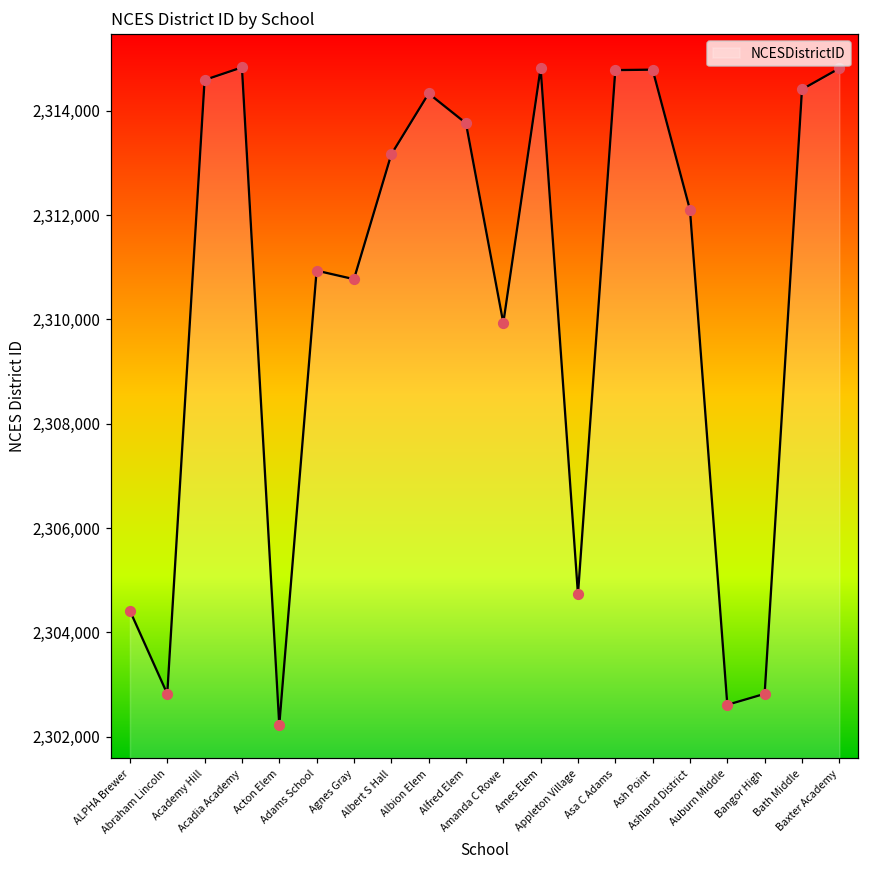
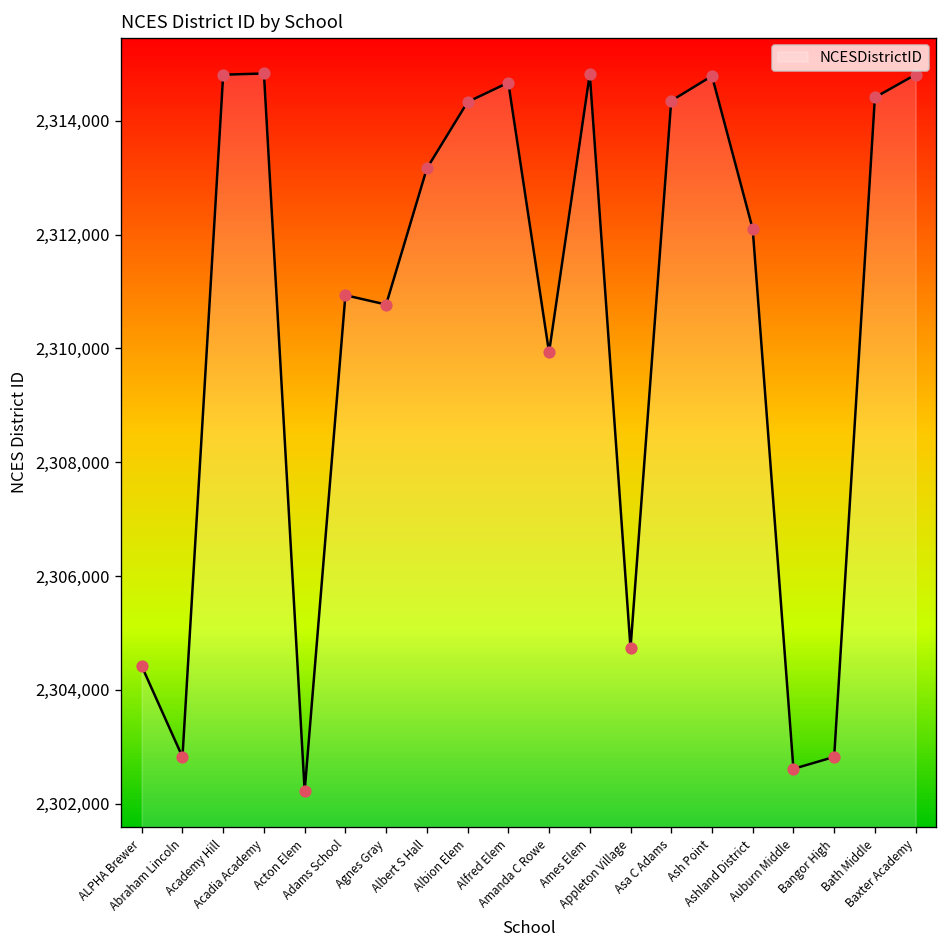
  {
    "ALPHA Brewer": "2,304,400",
    "Abraham Lincoln": "2,302,800",
-   "Academy Hill": "2,314,600",
+   "Academy Hill": "2,314,800",
    "Acadia Academy": "2,314,800",
    "Acton Elem": "2,302,200",
    "Adams School": "2,310,900",
    "Agnes Gray": "2,310,800",
    "Albert S Hall": "2,313,200",
    "Albion Elem": "2,314,300",
-   "Alfred Elem": "2,313,800",
+   "Alfred Elem": "2,314,700",
    "Amanda C Rowe": "2,309,900",
    "Ames Elem": "2,314,800",
    "Appleton Village": "2,304,700",
-   "Asa C Adams": "2,314,800",
+   "Asa C Adams": "2,314,400",
    "Ash Point": "2,314,800",
    "Ashland District": "2,312,100",
    "Auburn Middle": "2,302,600",
    "Bangor High": "2,302,800",
    "Bath Middle": "2,314,400",
    "Baxter Academy": "2,314,800"
  }
